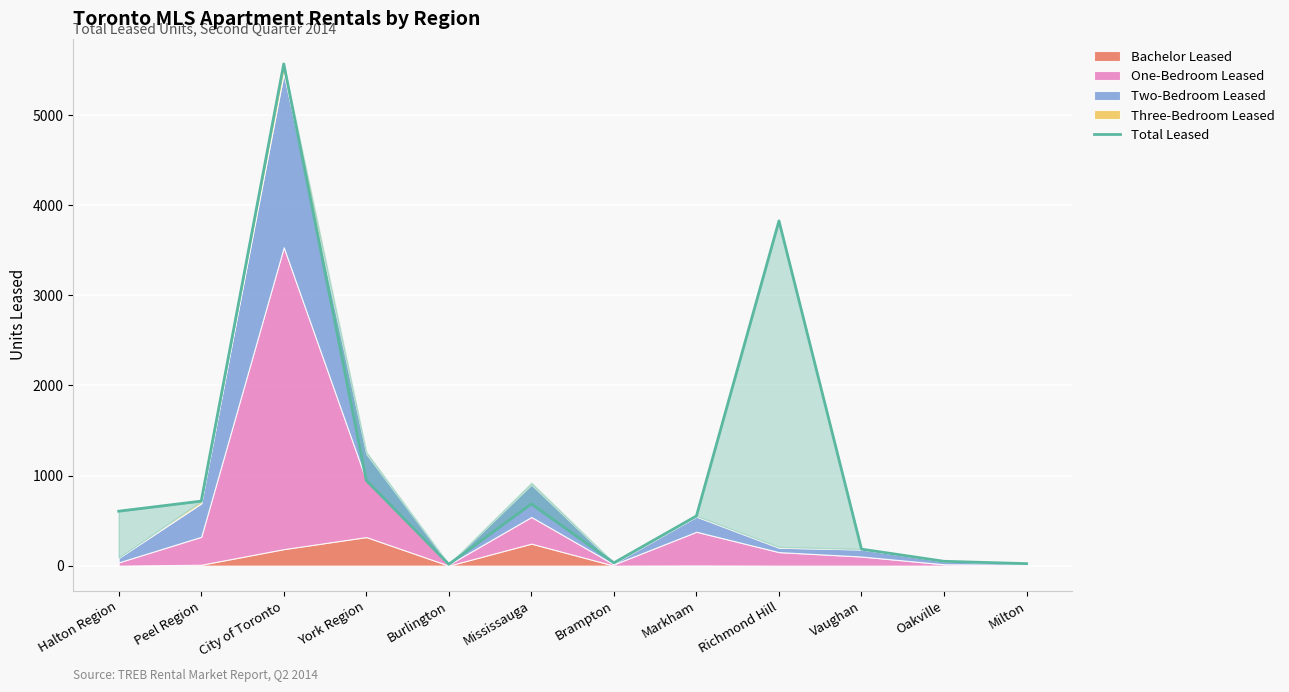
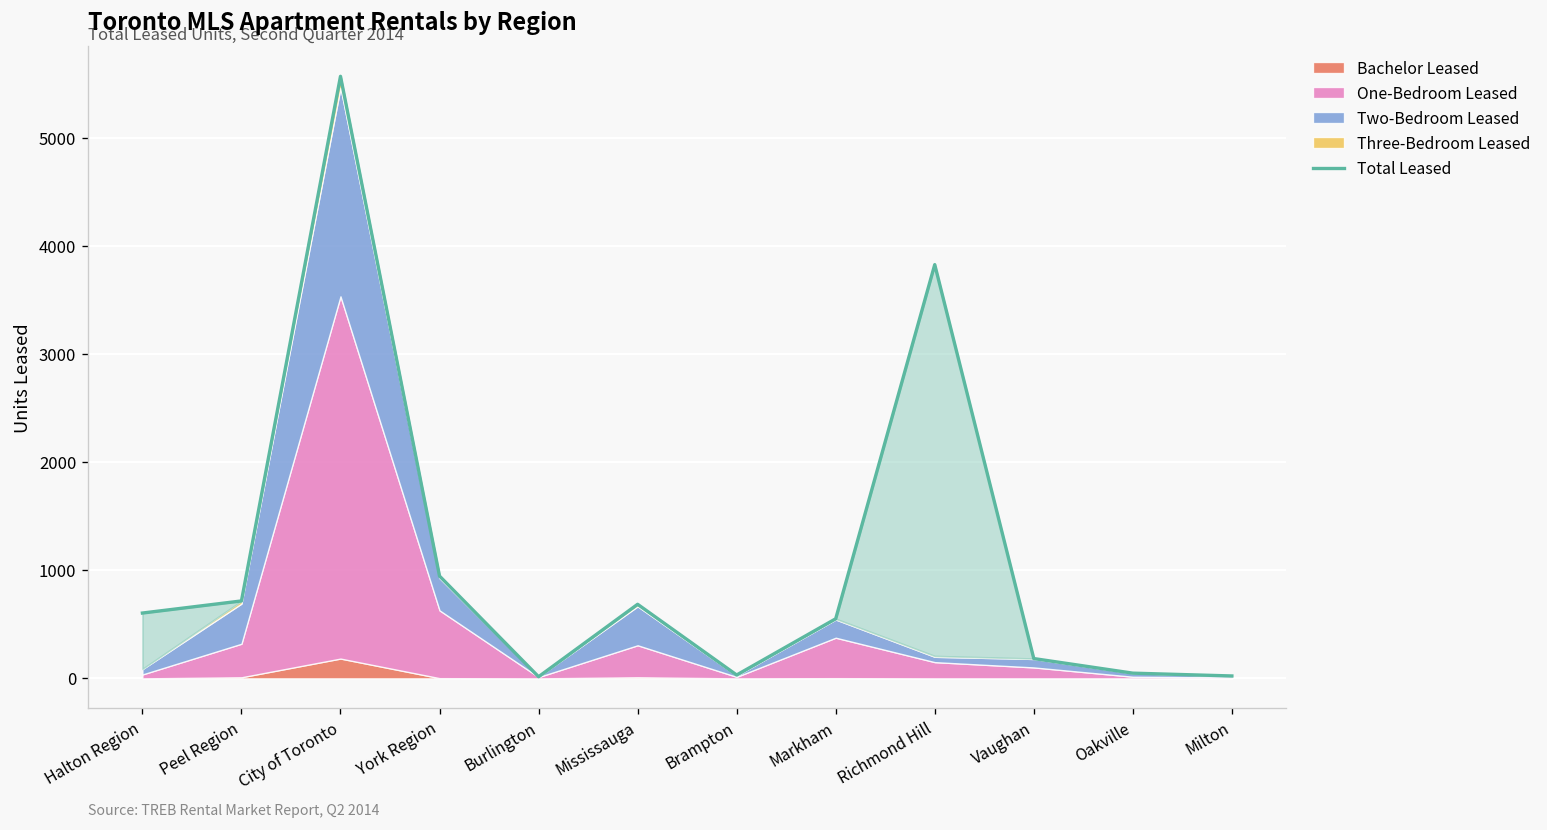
  {
    "Bachelor Leased": {
      "Halton Region": 0,
      "City of Toronto": 200,
-     "York Region": 300,
-     "Mississauga": 200,
+     "York Region": 0,
+     "Mississauga": 0,
      "Richmond Hill": 0,
      "Vaughan": 0
    },
    "One-Bedroom Leased": {
      "Halton Region": 0,
      "Peel Region": 300,
      "City of Toronto": 3400,
      "Mississauga": 300,
      "Markham": 400,
      "Richmond Hill": 200,
      "Vaughan": 100
    },
    "Two-Bedroom Leased": {
      "City of Toronto": 1900
    }
  }
